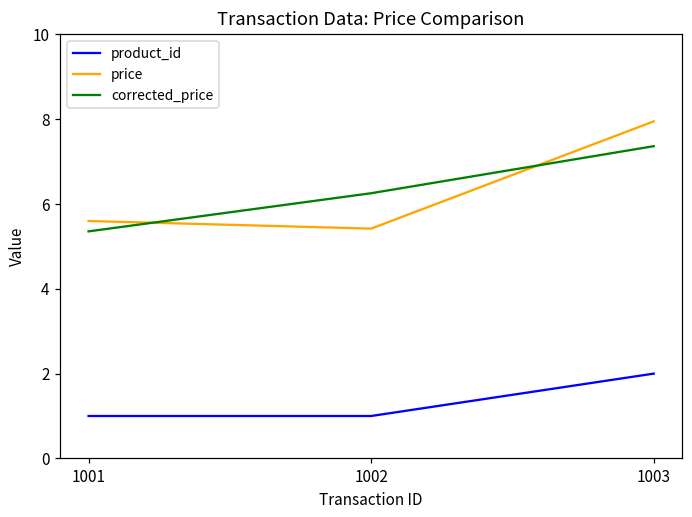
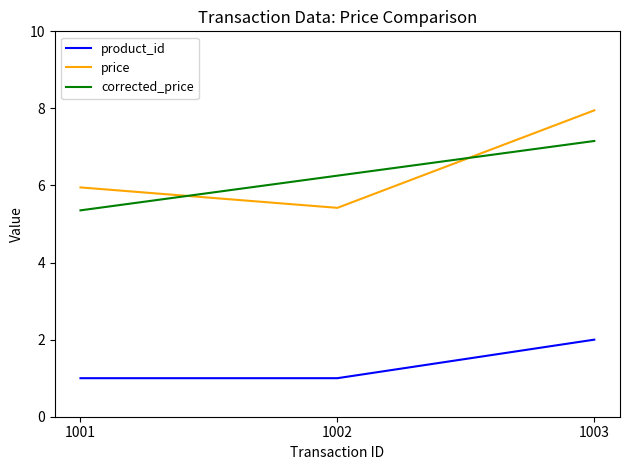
  {
    "product_id": {
      "1001": 1.0,
      "1002": 1.0,
      "1003": 2.0
    },
    "price": {
-     "1001": 5.6,
+     "1001": 6.0,
      "1002": 5.4,
      "1003": 8.0
    },
    "corrected_price": {
      "1001": 5.4,
      "1002": 6.3,
-     "1003": 7.4
+     "1003": 7.2
    }
  }
